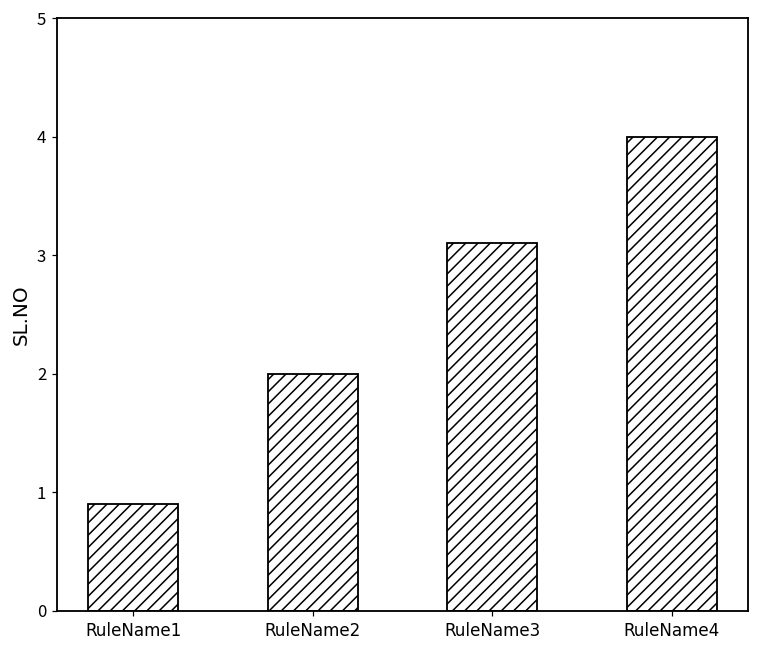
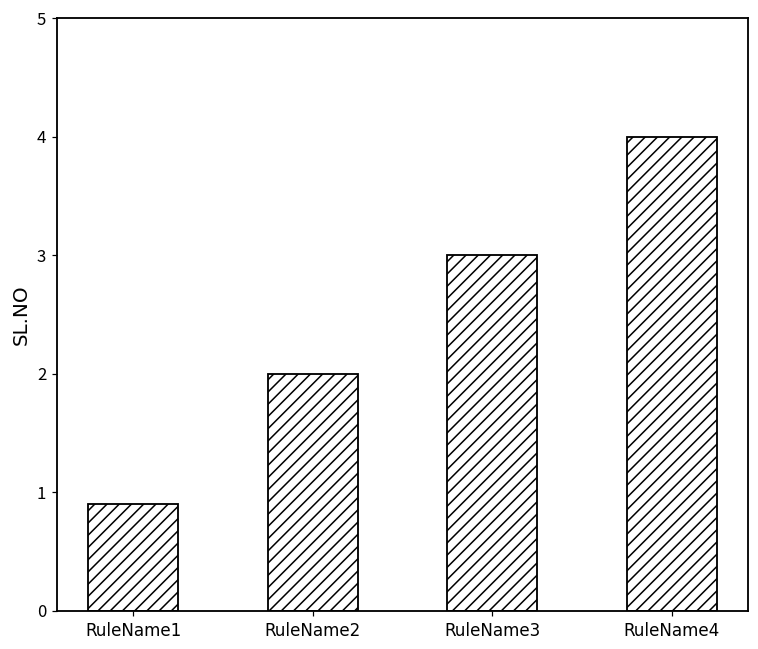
  {
    "RuleName1": 0.9,
    "RuleName2": 2.0,
-   "RuleName3": 3.1,
+   "RuleName3": 3.0,
    "RuleName4": 4.0
  }
